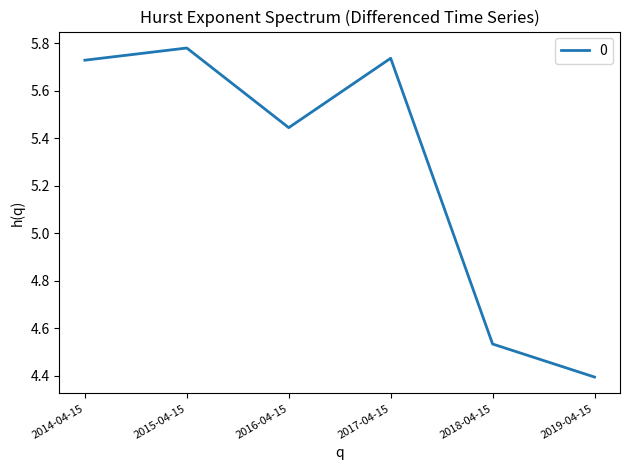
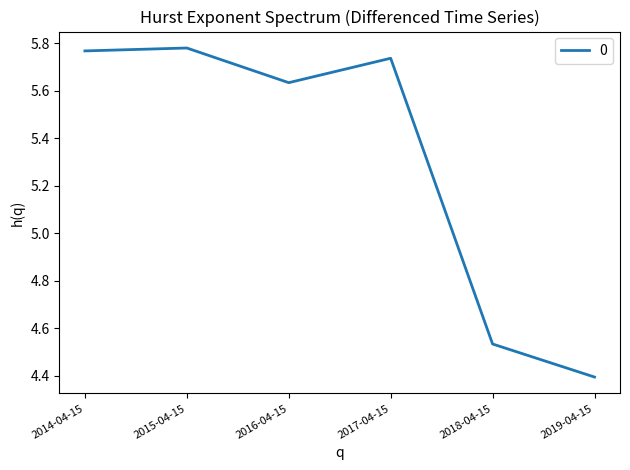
  {
-   "2014-04-15": 5.73,
+   "2014-04-15": 5.77,
    "2015-04-15": 5.78,
-   "2016-04-15": 5.44,
+   "2016-04-15": 5.63,
    "2017-04-15": 5.74,
    "2018-04-15": 4.53,
    "2019-04-15": 4.40
  }
